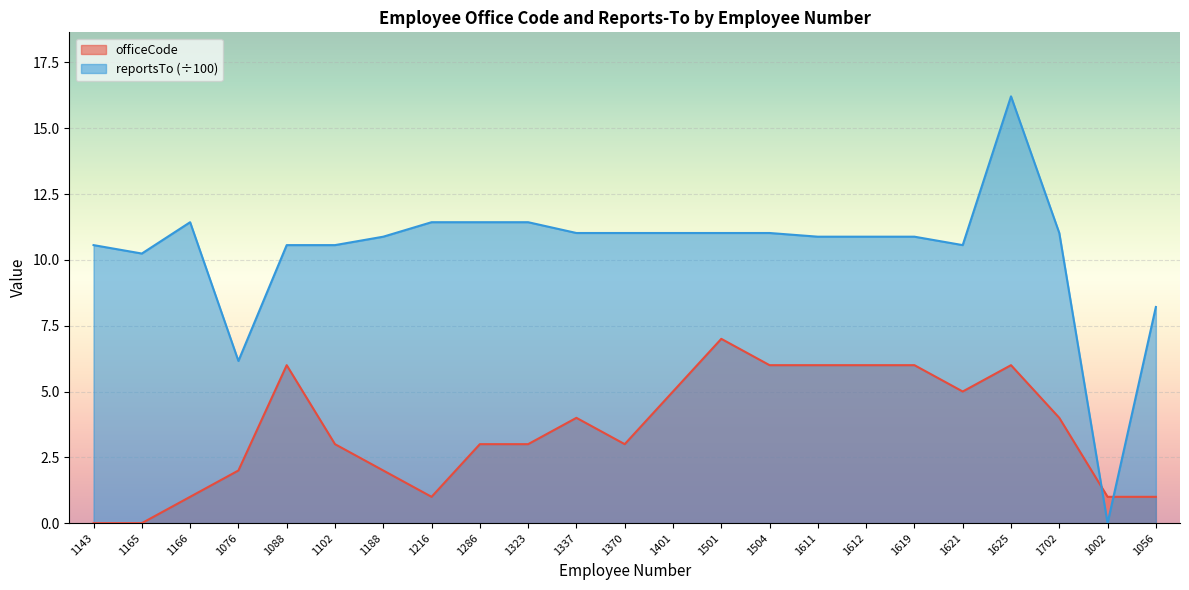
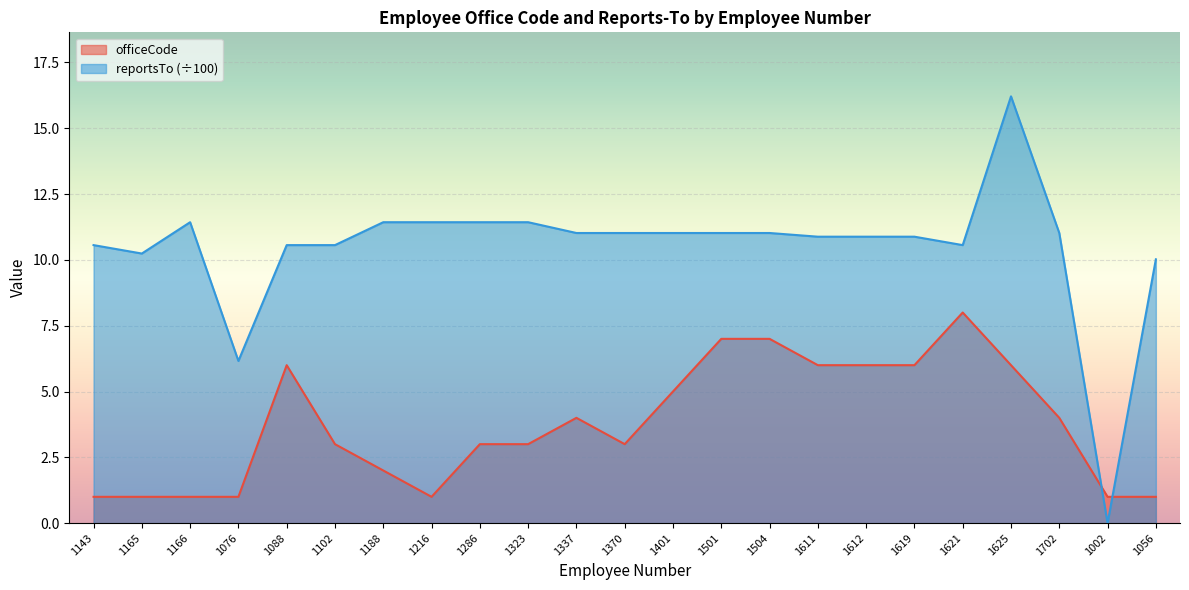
  {
    "officeCode": {
-     "1143": 0,
-     "1165": 0,
+     "1143": 1,
+     "1165": 1,
      "1166": 1,
-     "1076": 2,
+     "1076": 1,
      "1088": 6,
      "1102": 3,
      "1188": 2,
      "1216": 1,
      "1286": 3,
      "1323": 3,
      "1337": 4,
      "1370": 3,
      "1401": 5,
      "1501": 7,
-     "1504": 6,
+     "1504": 7,
      "1611": 6,
      "1612": 6,
      "1619": 6,
-     "1621": 5,
+     "1621": 8,
      "1625": 6,
      "1702": 4,
      "1002": 1,
      "1056": 1
    },
    "reportsTo (÷100)": {
      "1143": 10.6,
      "1165": 10.2,
      "1166": 11.4,
      "1076": 6.2,
      "1088": 10.6,
      "1102": 10.6,
-     "1188": 10.9,
+     "1188": 11.4,
      "1216": 11.4,
      "1286": 11.4,
      "1323": 11.4,
      "1337": 11.0,
      "1370": 11.0,
      "1401": 11.0,
      "1501": 11.0,
      "1504": 11.0,
      "1611": 10.9,
      "1612": 10.9,
      "1619": 10.9,
      "1621": 10.6,
      "1625": 16.2,
      "1702": 11.0,
      "1002": 0.0,
-     "1056": 8.2
+     "1056": 10.0
    }
  }
